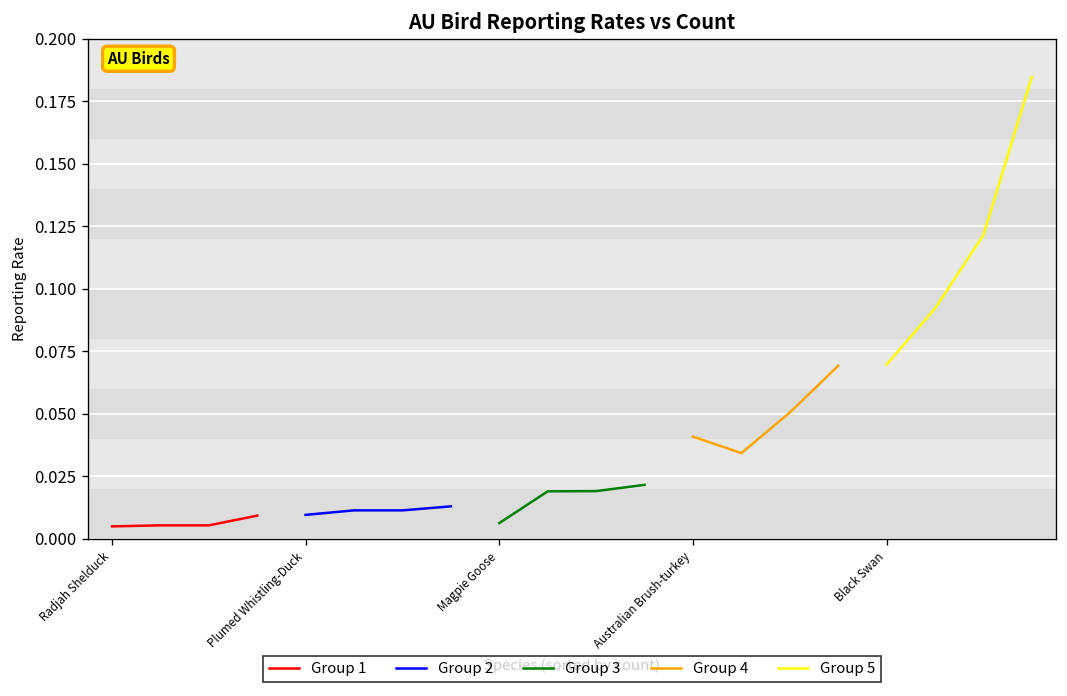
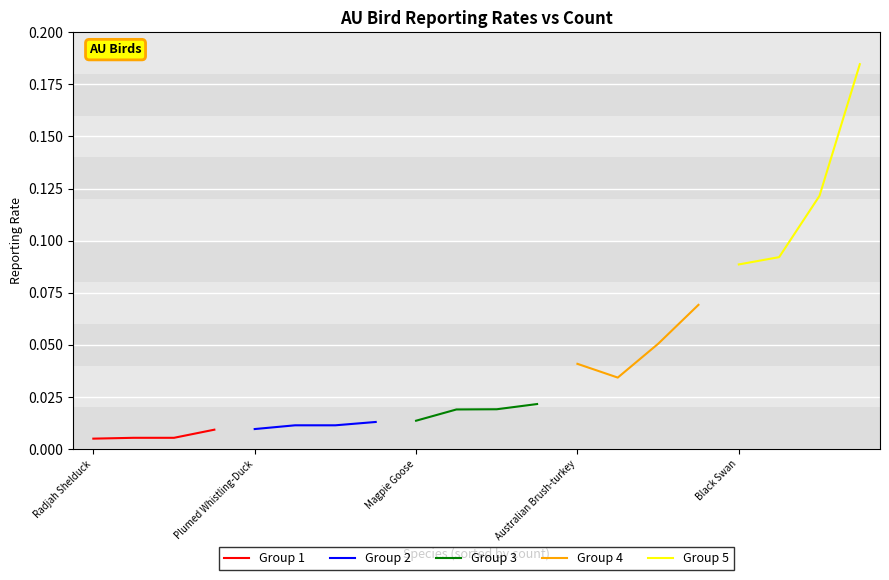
  {
    "Group 1": {
      "Radjah Shelduck": 0.005
    },
    "Group 2": {
      "Plumed Whistling-Duck": 0.010
    },
    "Group 3": {
-     "Magpie Goose": 0.006
+     "Magpie Goose": 0.014
    },
    "Group 4": {
      "Australian Brush-turkey": 0.041
    },
    "Group 5": {
-     "Black Swan": 0.070
+     "Black Swan": 0.089
    }
  }
